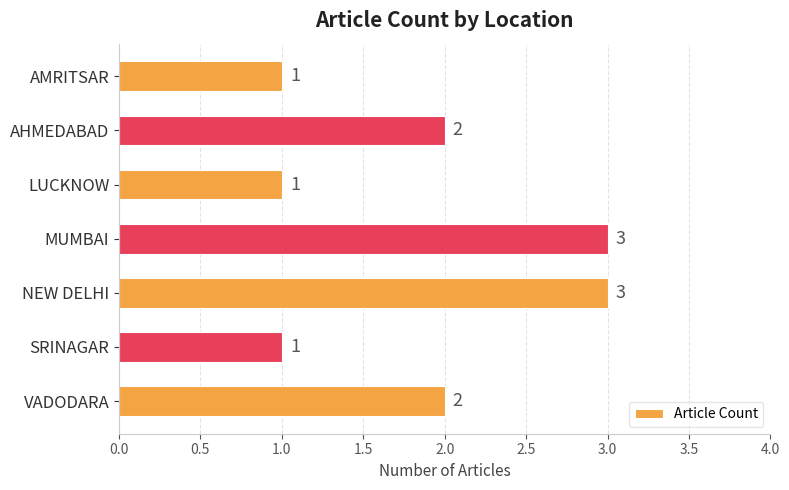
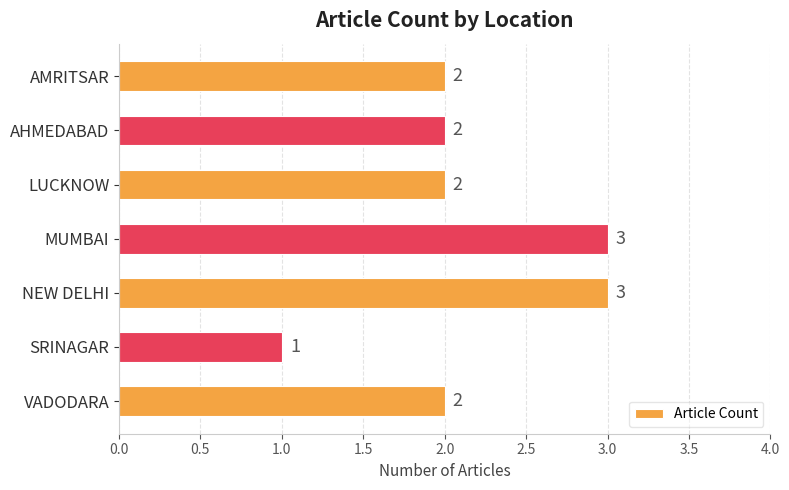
  {
-   "AMRITSAR": 1,
+   "AMRITSAR": 2,
    "AHMEDABAD": 2,
-   "LUCKNOW": 1,
+   "LUCKNOW": 2,
    "MUMBAI": 3,
    "NEW DELHI": 3,
    "SRINAGAR": 1,
    "VADODARA": 2
  }
